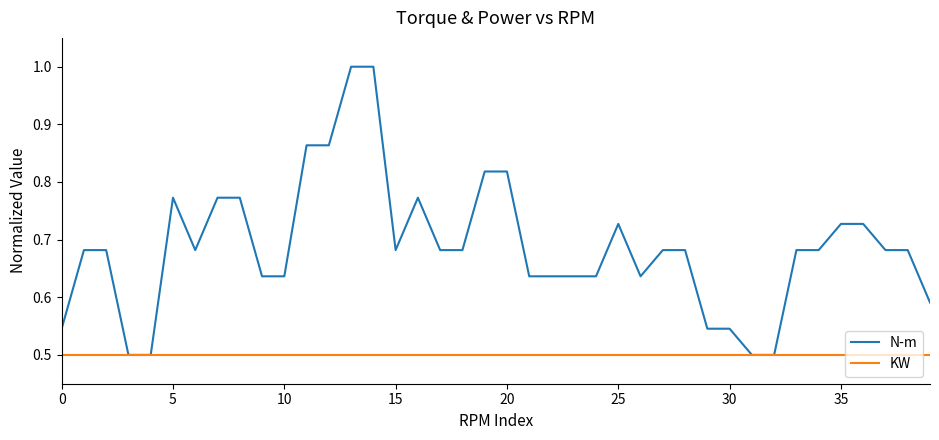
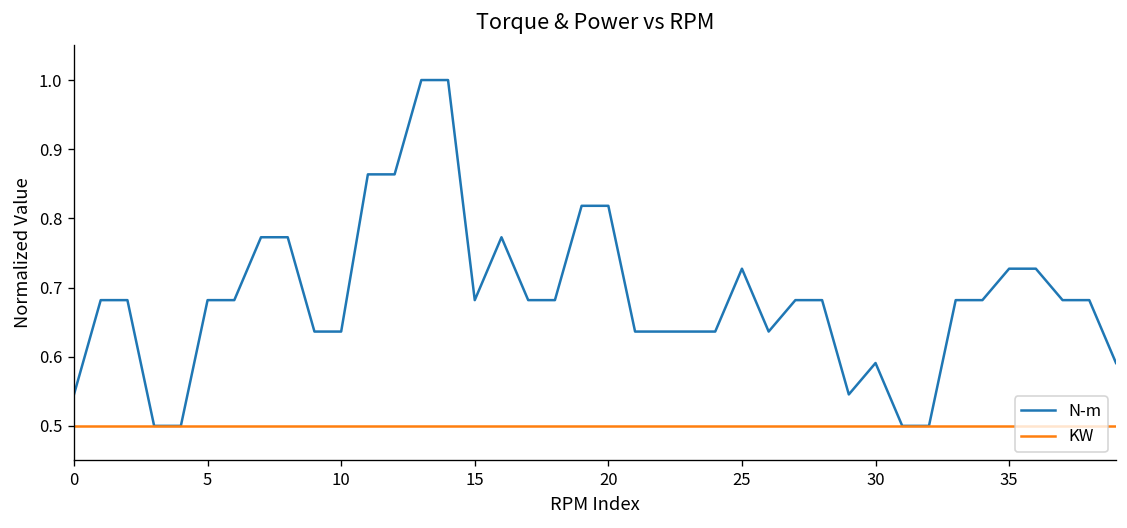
  {
    "N-m": {
      "0": 0.55,
-     "5": 0.77,
+     "5": 0.68,
      "10": 0.64,
      "15": 0.68,
      "20": 0.82,
      "25": 0.73,
-     "30": 0.55,
+     "30": 0.59,
      "35": 0.73
    },
    "KW": {
      "0": 0.50,
      "5": 0.50,
      "10": 0.50,
      "15": 0.50,
      "20": 0.50,
      "25": 0.50,
      "30": 0.50,
      "35": 0.50
    }
  }
